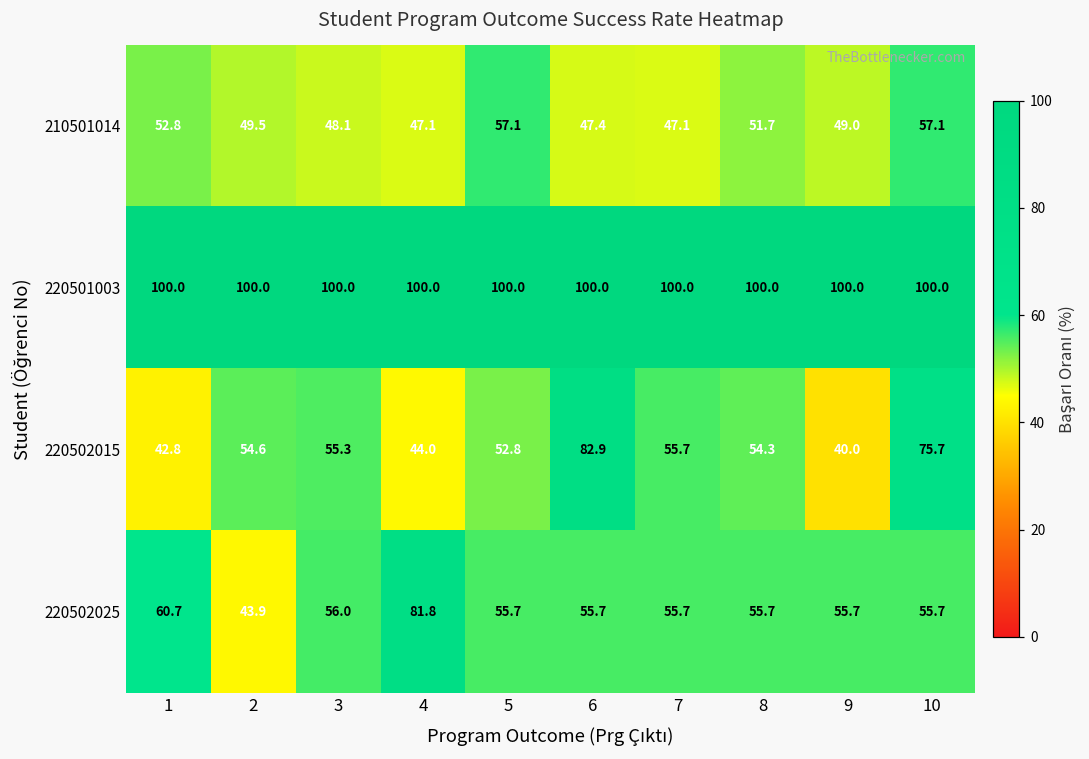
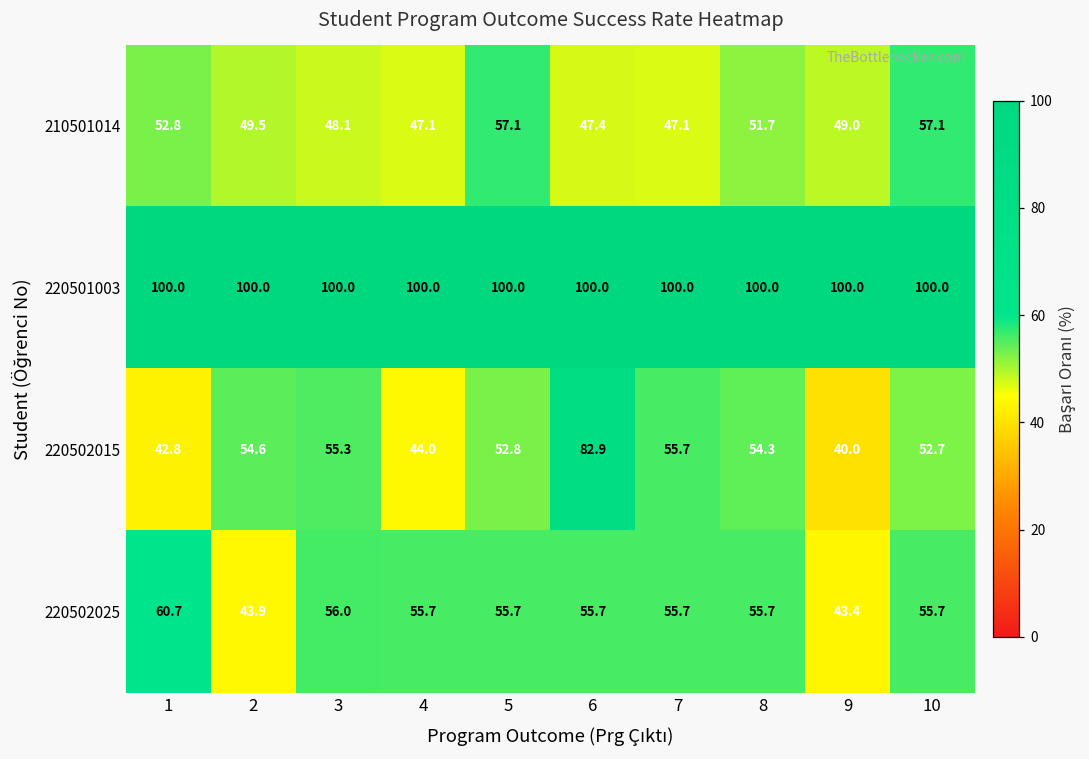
  {
    "210501014": {
      "1": 52.8,
      "2": 49.5,
      "3": 48.1,
      "4": 47.1,
      "5": 57.1,
      "6": 47.4,
      "7": 47.1,
      "8": 51.7,
      "9": 49.0
    },
    "220501003": {
      "1": 100.0,
      "2": 100.0,
      "3": 100.0,
      "4": 100.0,
      "5": 100.0,
      "6": 100.0,
      "7": 100.0,
      "8": 100.0,
      "9": 100.0,
      "10": 100.0
    },
    "220502015": {
      "1": 42.8,
      "2": 54.6,
      "3": 55.3,
      "4": 44.0,
      "5": 52.8,
      "6": 82.9,
      "7": 55.7,
      "8": 54.3,
      "9": 40.0,
-     "10": 75.7
+     "10": 52.7
    },
    "220502025": {
      "1": 60.7,
      "2": 43.9,
      "3": 56.0,
-     "4": 81.8,
+     "4": 55.7,
      "5": 55.7,
      "6": 55.7,
      "7": 55.7,
      "8": 55.7,
-     "9": 55.7,
+     "9": 43.4,
      "10": 55.7
    }
  }
